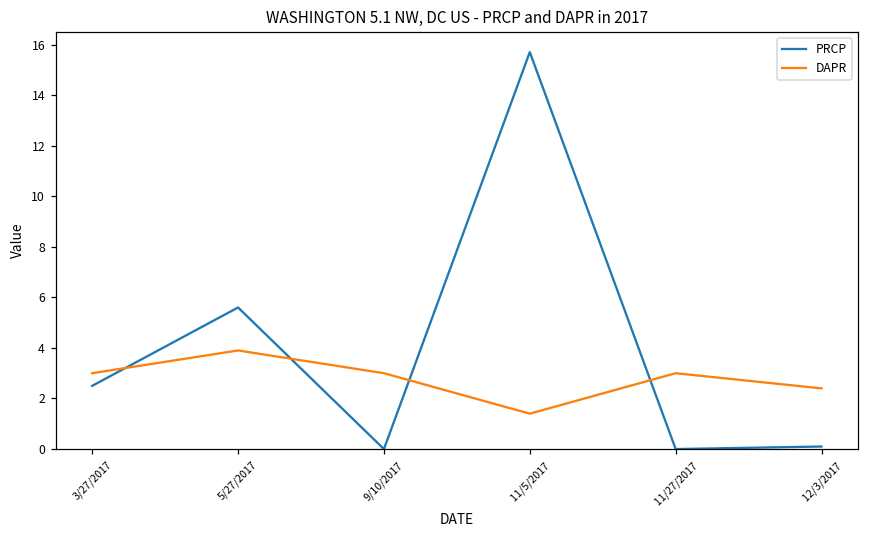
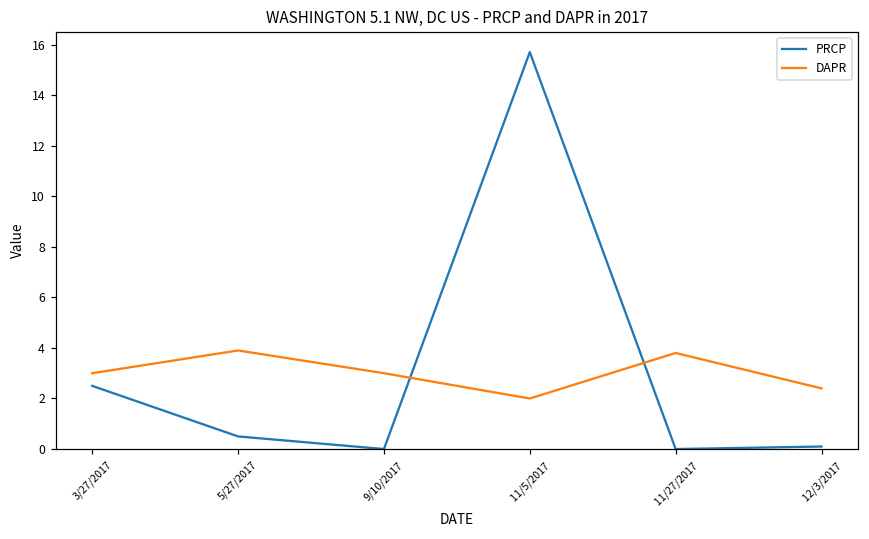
  {
    "PRCP": {
      "3/27/2017": 2.5,
-     "5/27/2017": 5.6,
+     "5/27/2017": 0.5,
      "9/10/2017": 0.0,
      "11/5/2017": 15.7,
      "11/27/2017": 0.0,
      "12/3/2017": 0.1
    },
    "DAPR": {
      "3/27/2017": 3.0,
      "5/27/2017": 3.9,
      "9/10/2017": 3.0,
-     "11/5/2017": 1.4,
-     "11/27/2017": 3.0,
+     "11/5/2017": 2.0,
+     "11/27/2017": 3.8,
      "12/3/2017": 2.4
    }
  }
